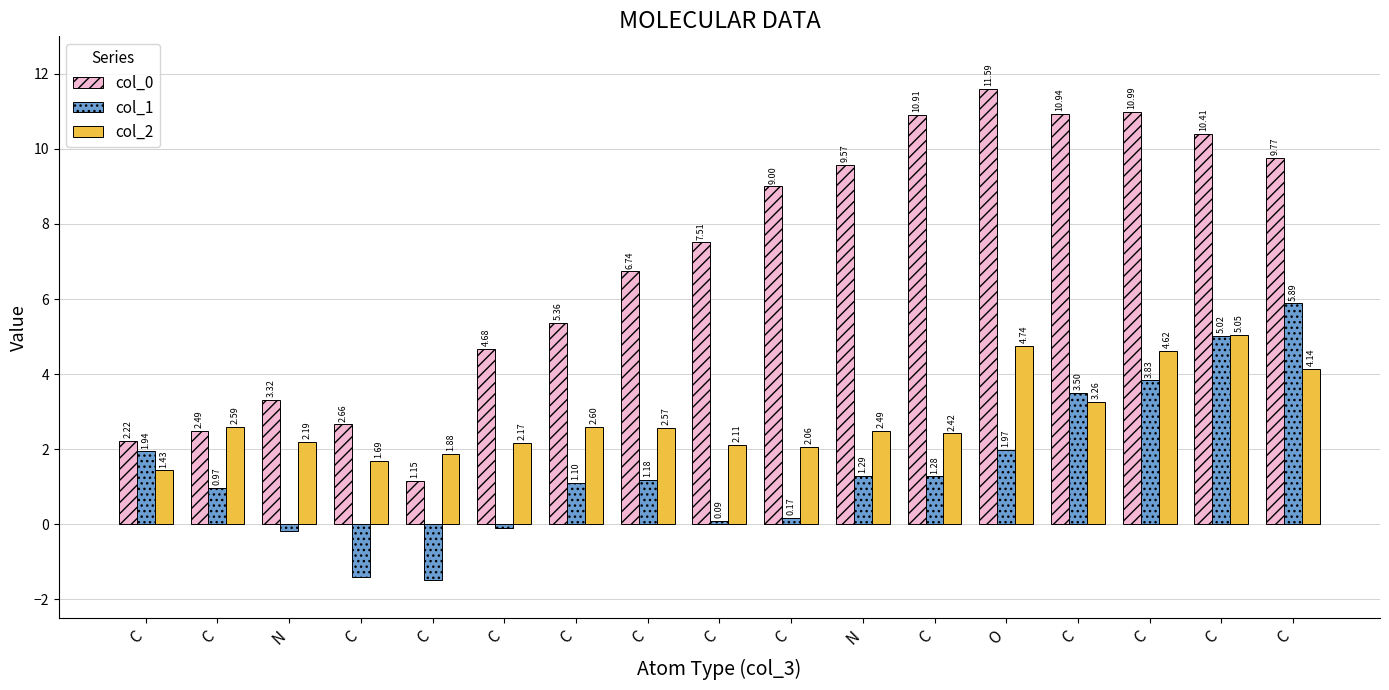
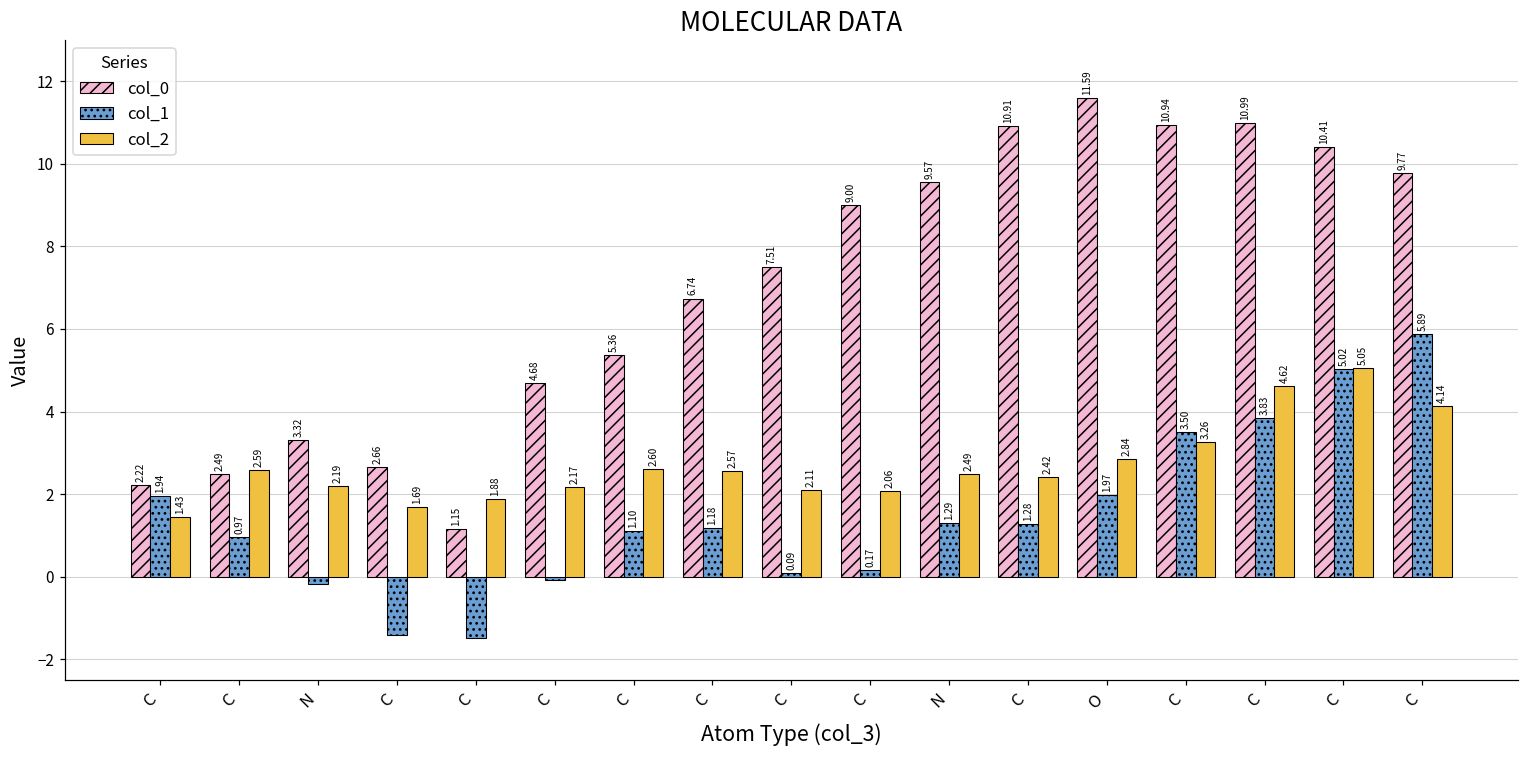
  {
    "col_0": {
      "O": 11.59
    },
    "col_1": {
      "O": 1.97
    },
    "col_2": {
-     "O": 4.74
+     "O": 2.84
    }
  }
